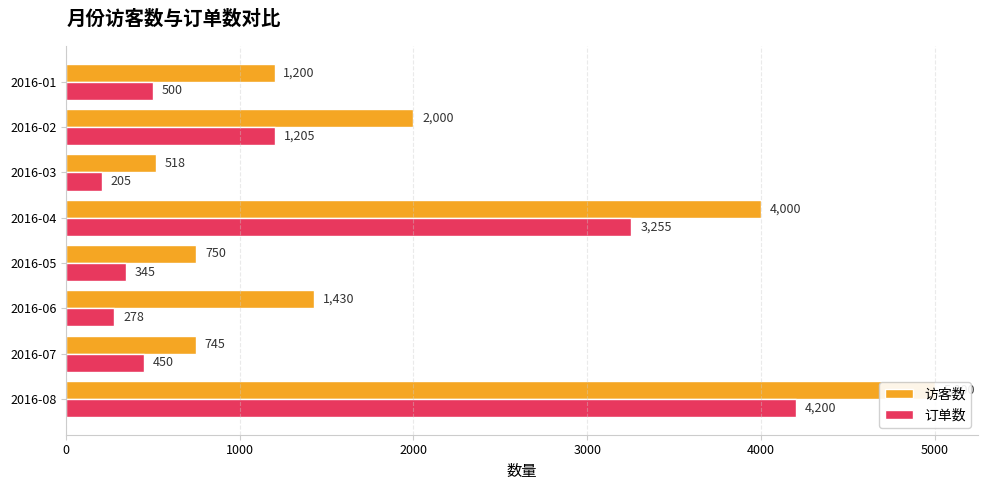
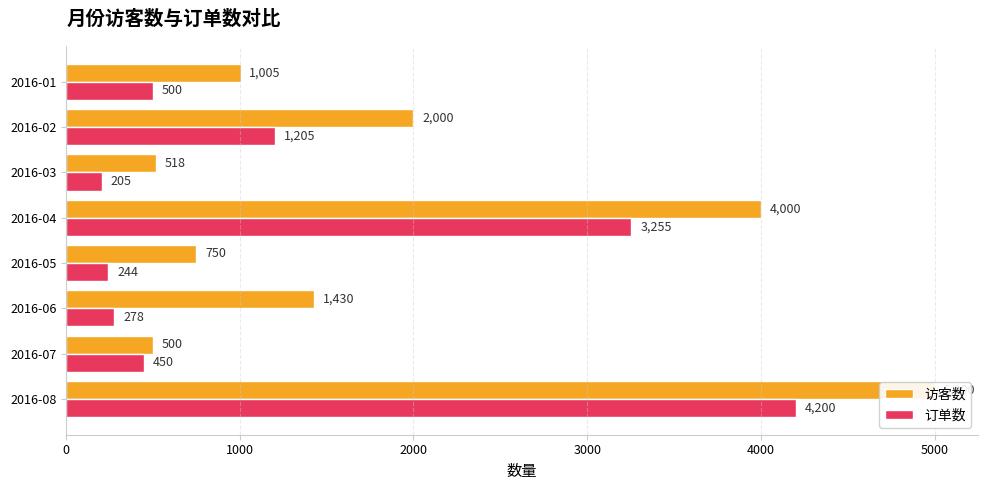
  {
    "访客数": {
-     "2016-01": "1,200",
+     "2016-01": "1,005",
      "2016-02": "2,000",
      "2016-03": "518",
      "2016-04": "4,000",
      "2016-05": "750",
      "2016-06": "1,430",
-     "2016-07": "745"
+     "2016-07": "500"
    },
    "订单数": {
      "2016-01": "500",
      "2016-02": "1,205",
      "2016-03": "205",
      "2016-04": "3,255",
-     "2016-05": "345",
+     "2016-05": "244",
      "2016-06": "278",
      "2016-07": "450",
      "2016-08": "4,200"
    }
  }
